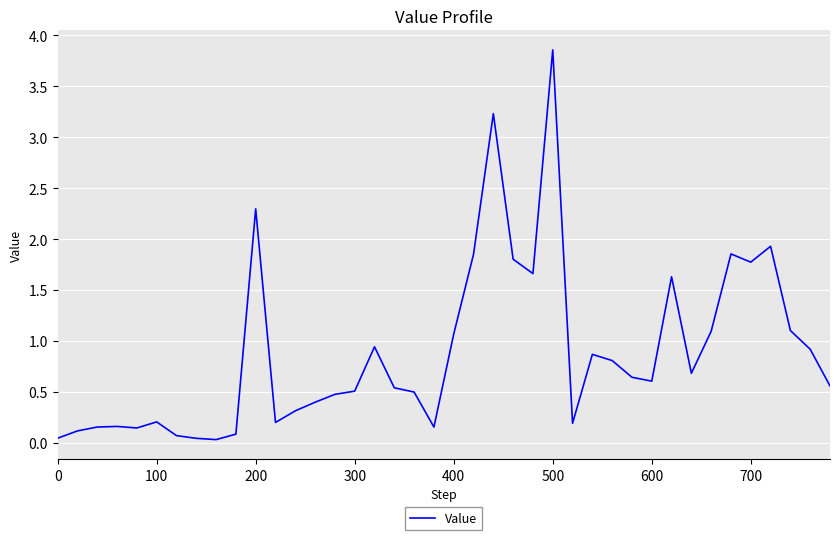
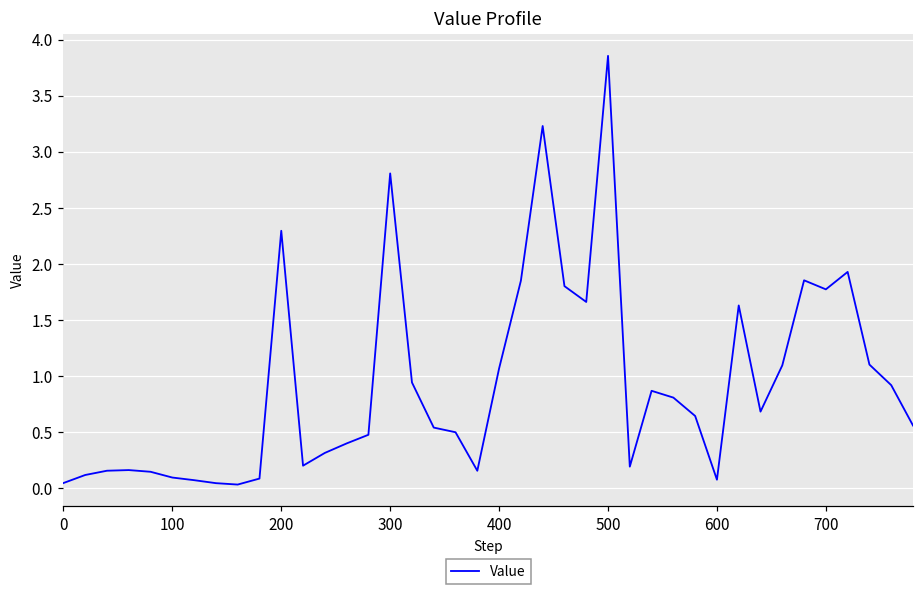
  {
    "0": 0.05,
-   "100": 0.21,
+   "100": 0.09,
    "200": 2.30,
-   "300": 0.51,
+   "300": 2.81,
    "400": 1.07,
    "500": 3.86,
-   "600": 0.61,
+   "600": 0.08,
    "700": 1.77
  }
